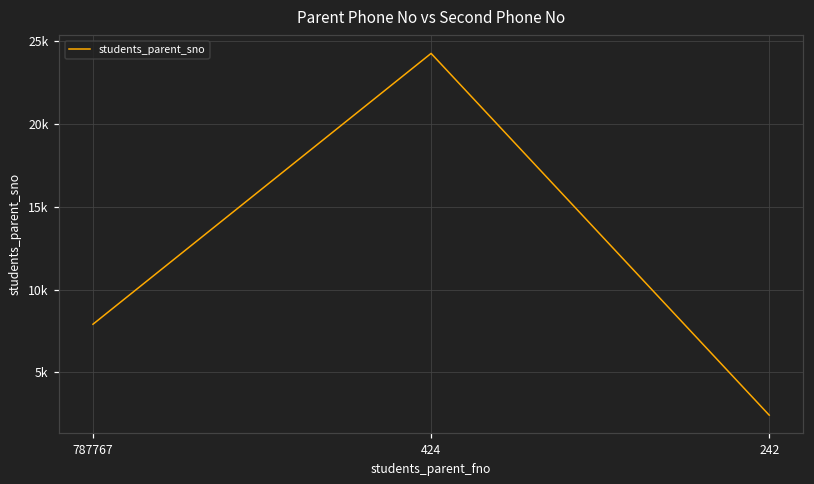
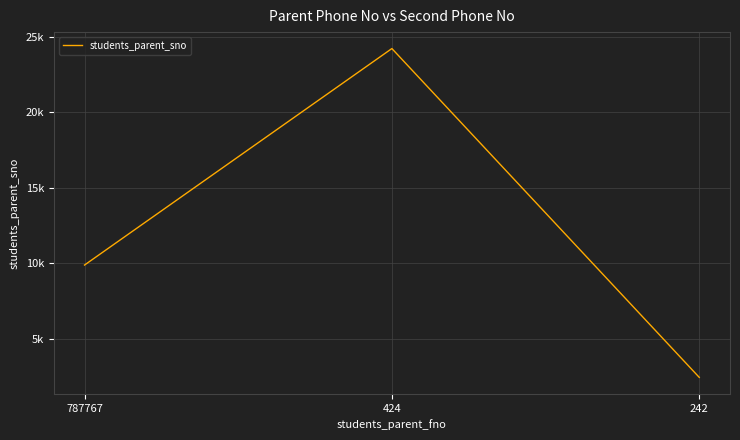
  {
-   "787767": 7900,
+   "787767": 9900,
    "424": 24200,
    "242": 2400
  }
